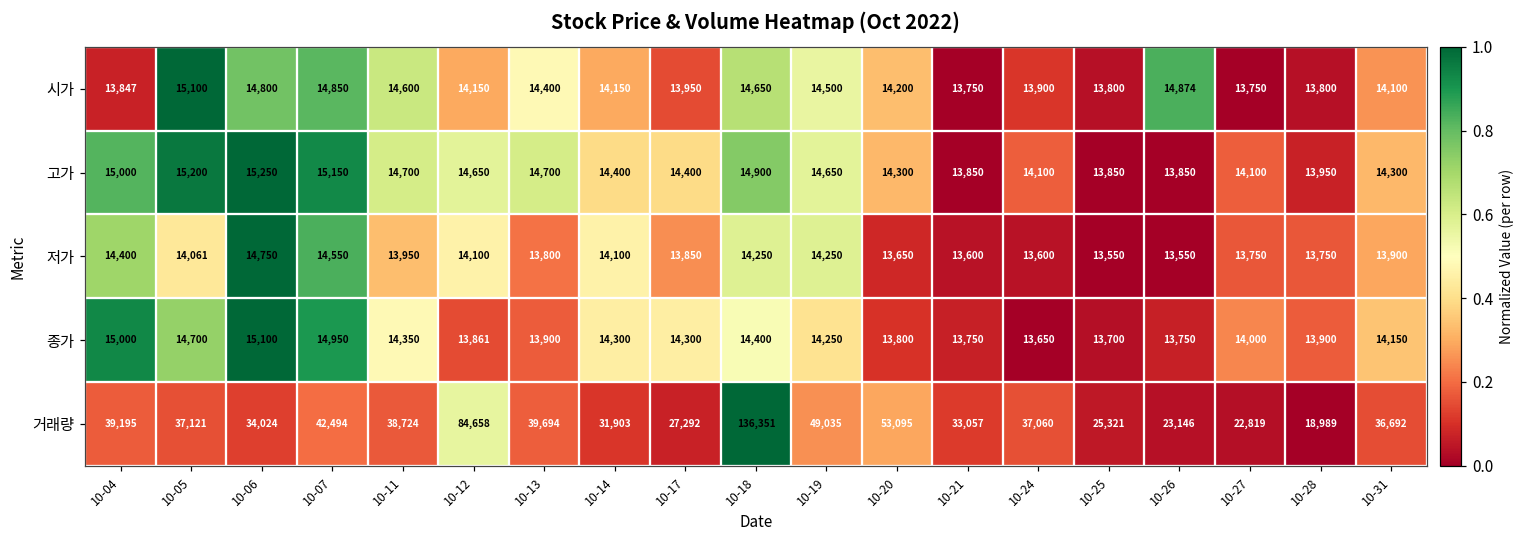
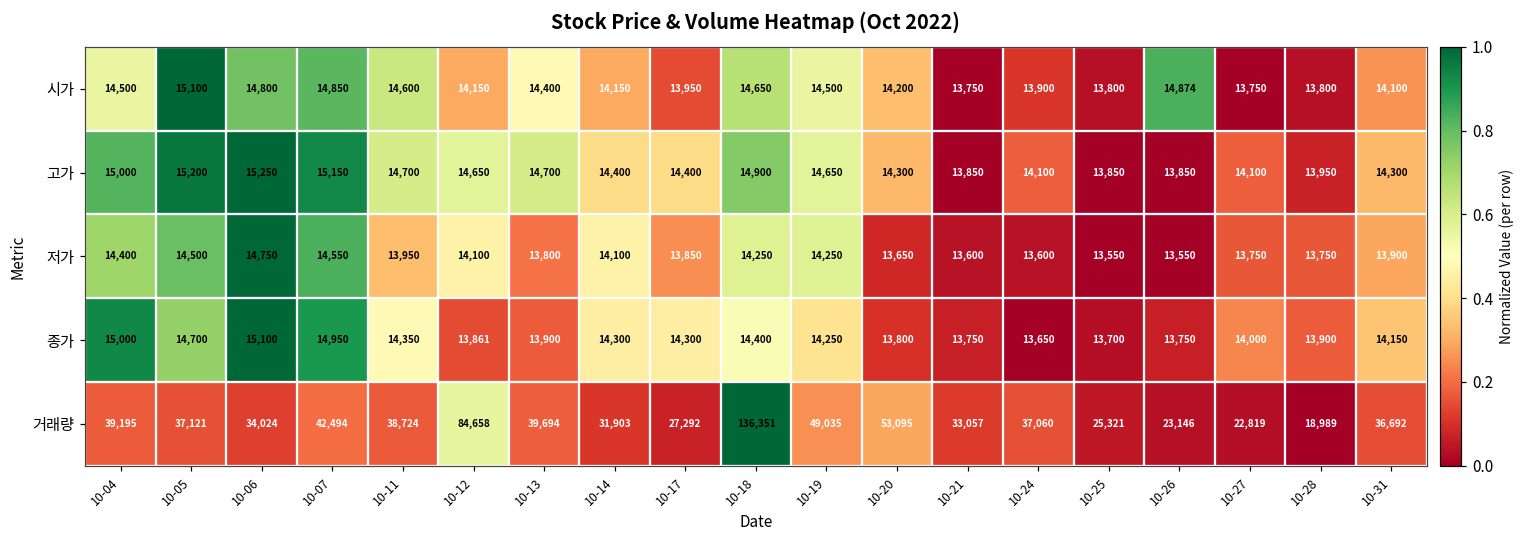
  {
    "시가": {
-     "10-04": "13,847",
+     "10-04": "14,500",
      "10-05": "15,100",
      "10-06": "14,800",
      "10-07": "14,850",
      "10-11": "14,600",
      "10-12": "14,150",
      "10-13": "14,400",
      "10-14": "14,150",
      "10-17": "13,950",
      "10-18": "14,650",
      "10-19": "14,500",
      "10-20": "14,200",
      "10-21": "13,750",
      "10-24": "13,900",
      "10-25": "13,800",
      "10-26": "14,874",
      "10-27": "13,750",
      "10-28": "13,800",
      "10-31": "14,100"
    },
    "고가": {
      "10-04": "15,000",
      "10-05": "15,200",
      "10-06": "15,250",
      "10-07": "15,150",
      "10-11": "14,700",
      "10-12": "14,650",
      "10-13": "14,700",
      "10-14": "14,400",
      "10-17": "14,400",
      "10-18": "14,900",
      "10-19": "14,650",
      "10-20": "14,300",
      "10-21": "13,850",
      "10-24": "14,100",
      "10-25": "13,850",
      "10-26": "13,850",
      "10-27": "14,100",
      "10-28": "13,950",
      "10-31": "14,300"
    },
    "저가": {
      "10-04": "14,400",
-     "10-05": "14,061",
+     "10-05": "14,500",
      "10-06": "14,750",
      "10-07": "14,550",
      "10-11": "13,950",
      "10-12": "14,100",
      "10-13": "13,800",
      "10-14": "14,100",
      "10-17": "13,850",
      "10-18": "14,250",
      "10-19": "14,250",
      "10-20": "13,650",
      "10-21": "13,600",
      "10-24": "13,600",
      "10-25": "13,550",
      "10-26": "13,550",
      "10-27": "13,750",
      "10-28": "13,750",
      "10-31": "13,900"
    },
    "종가": {
      "10-04": "15,000",
      "10-05": "14,700",
      "10-06": "15,100",
      "10-07": "14,950",
      "10-11": "14,350",
      "10-12": "13,861",
      "10-13": "13,900",
      "10-14": "14,300",
      "10-17": "14,300",
      "10-18": "14,400",
      "10-19": "14,250",
      "10-20": "13,800",
      "10-21": "13,750",
      "10-24": "13,650",
      "10-25": "13,700",
      "10-26": "13,750",
      "10-27": "14,000",
      "10-28": "13,900",
      "10-31": "14,150"
    },
    "거래량": {
      "10-04": "39,195",
      "10-05": "37,121",
      "10-06": "34,024",
      "10-07": "42,494",
      "10-11": "38,724",
      "10-12": "84,658",
      "10-13": "39,694",
      "10-14": "31,903",
      "10-17": "27,292",
      "10-18": "136,351",
      "10-19": "49,035",
      "10-20": "53,095",
      "10-21": "33,057",
      "10-24": "37,060",
      "10-25": "25,321",
      "10-26": "23,146",
      "10-27": "22,819",
      "10-28": "18,989",
      "10-31": "36,692"
    }
  }
